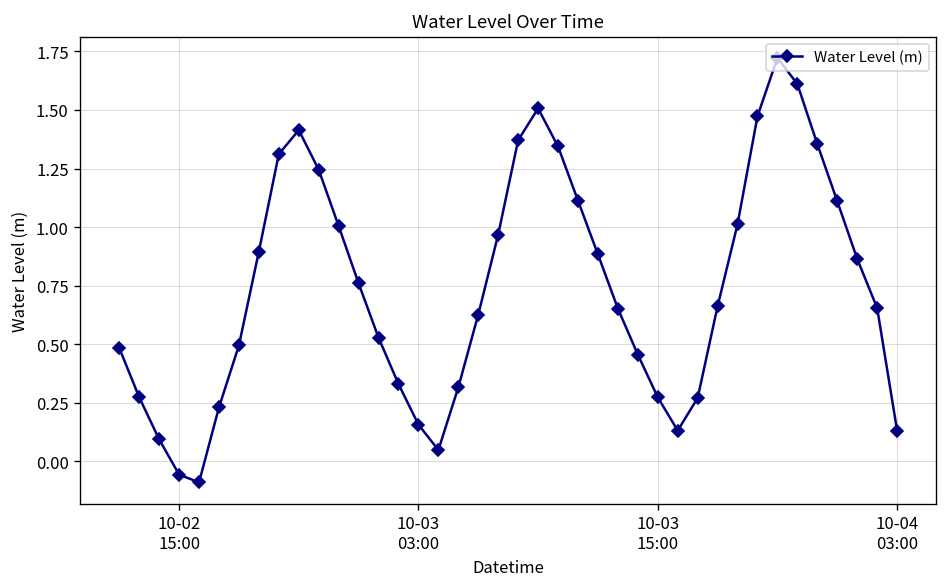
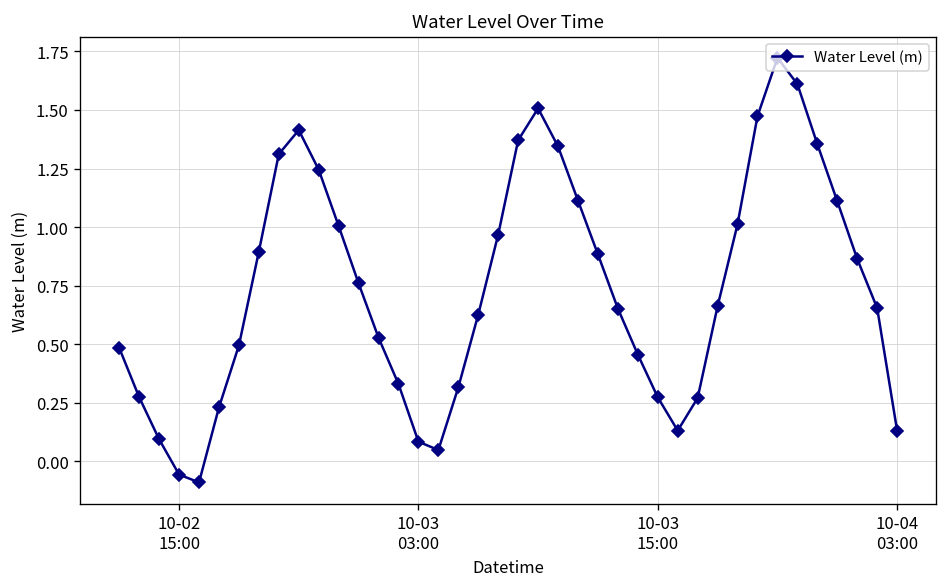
  {
    "10-02 15:00": -0.06,
-   "10-03 03:00": 0.16,
+   "10-03 03:00": 0.08,
    "10-03 15:00": 0.27,
    "10-04 03:00": 0.13
  }
